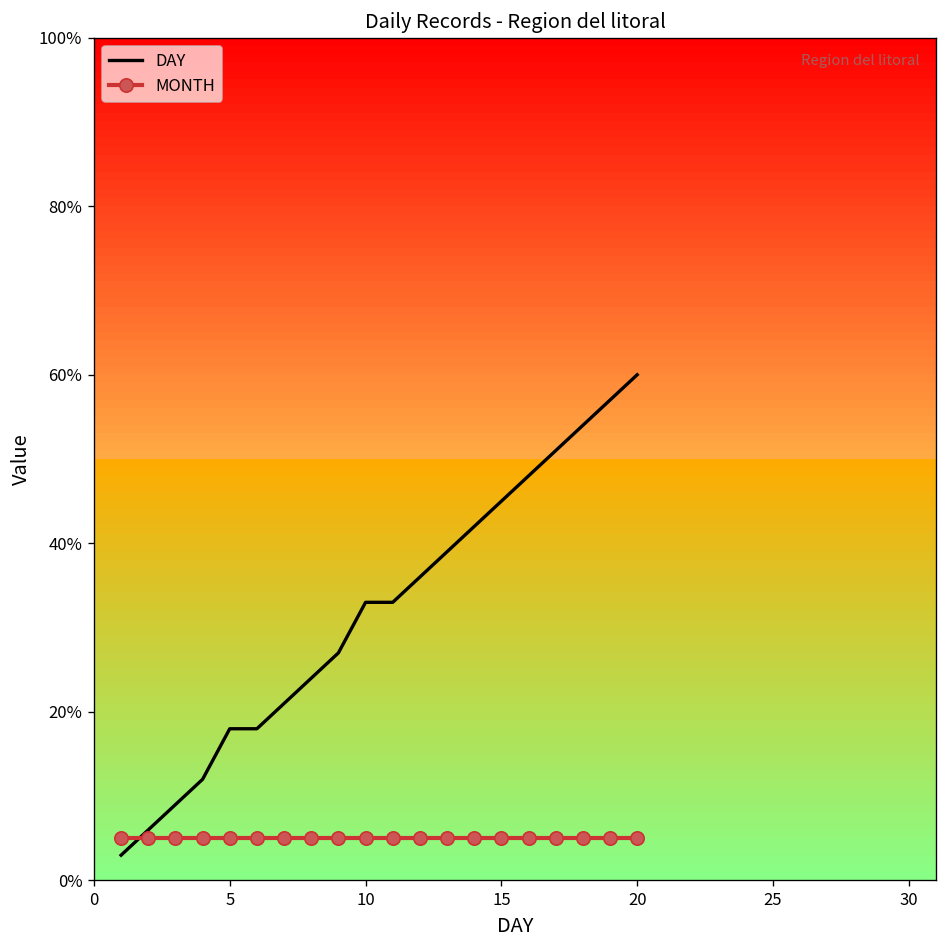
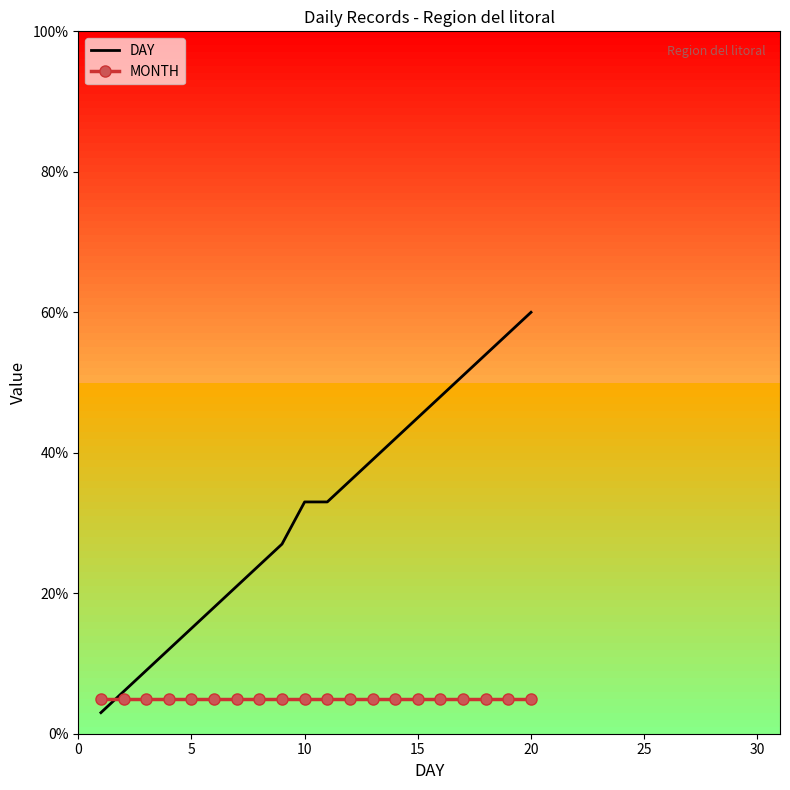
  {
    "DAY": {
-     "5": "18%",
+     "5": "15%",
      "10": "33%",
      "15": "45%",
      "20": "60%"
    },
    "MONTH": {
      "5": "5%",
      "10": "5%",
      "15": "5%",
      "20": "5%"
    }
  }
